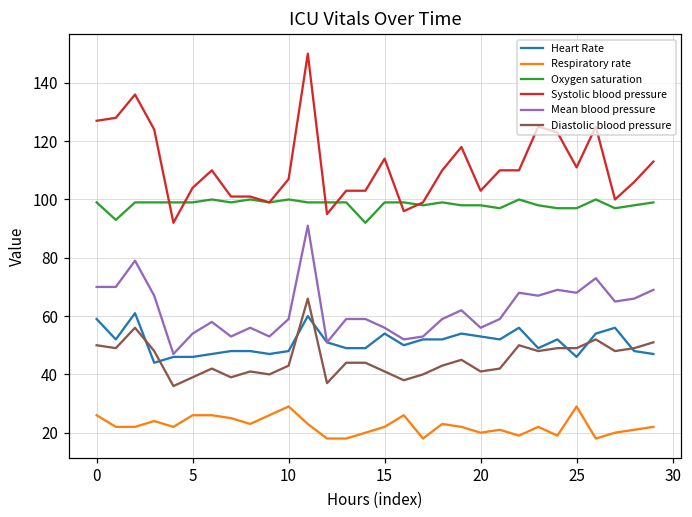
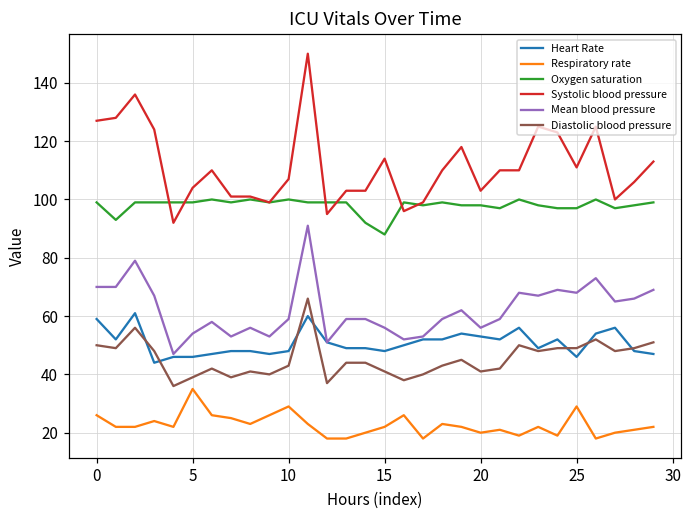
  {
    "Heart Rate": {
      "0": 59,
      "5": 46,
      "10": 48,
-     "15": 54,
+     "15": 48,
      "20": 53,
      "25": 46
    },
    "Respiratory rate": {
      "0": 26,
-     "5": 26,
+     "5": 35,
      "10": 29,
      "15": 22,
      "20": 20,
      "25": 29
    },
    "Oxygen saturation": {
      "0": 99,
      "5": 99,
      "10": 100,
-     "15": 99,
+     "15": 88,
      "20": 98,
      "25": 97
    },
    "Systolic blood pressure": {
      "0": 127,
      "5": 104,
      "10": 107,
      "15": 114,
      "20": 103,
      "25": 111
    },
    "Mean blood pressure": {
      "0": 70,
      "5": 54,
      "10": 59,
      "15": 56,
      "20": 56,
      "25": 68
    },
    "Diastolic blood pressure": {
      "0": 50,
      "5": 39,
      "10": 43,
      "15": 41,
      "20": 41,
      "25": 49
    }
  }
